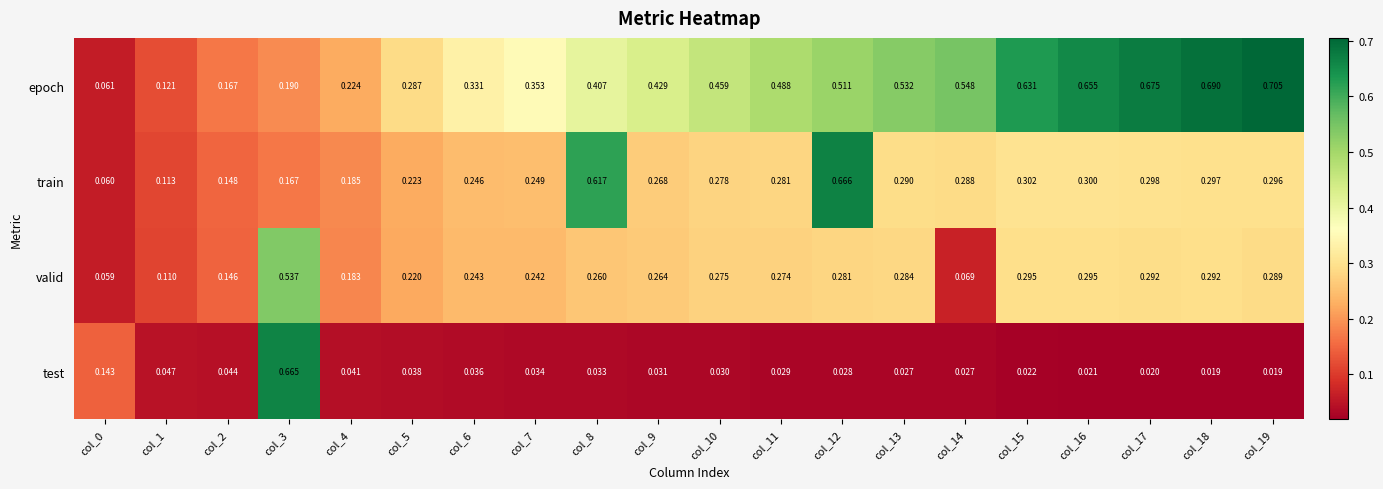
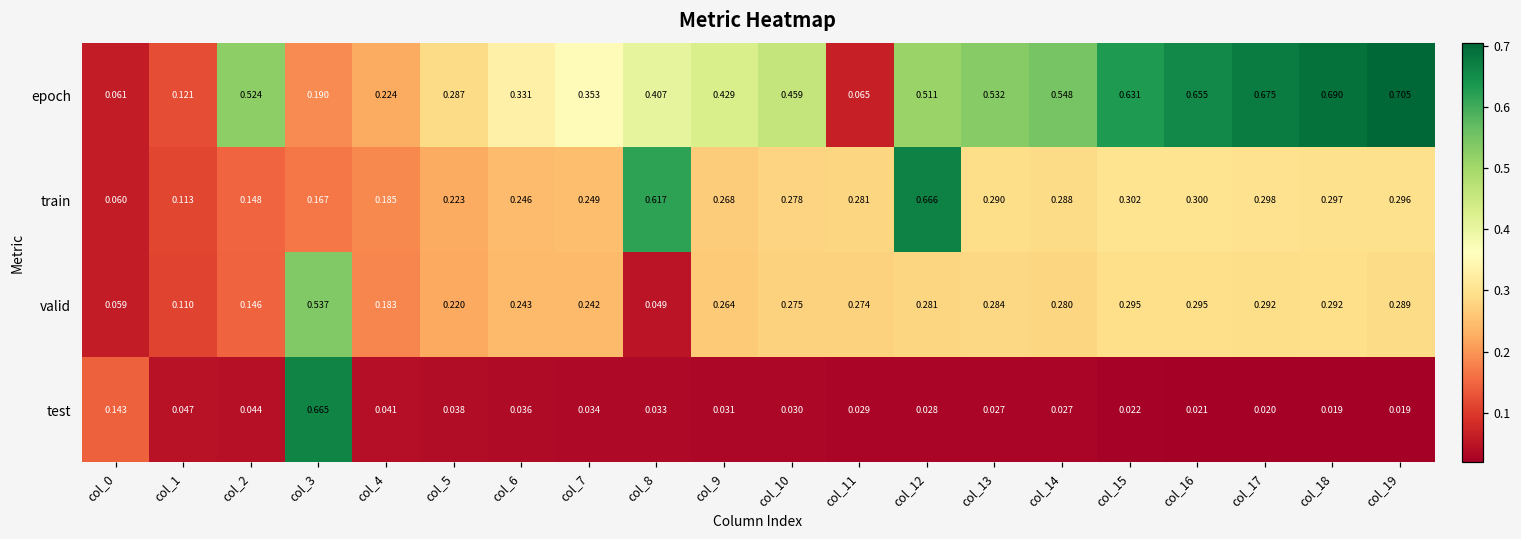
  {
    "epoch": {
      "col_0": 0.061,
      "col_1": 0.121,
-     "col_2": 0.167,
+     "col_2": 0.524,
      "col_3": 0.190,
      "col_4": 0.224,
      "col_5": 0.287,
      "col_6": 0.331,
      "col_7": 0.353,
      "col_8": 0.407,
      "col_9": 0.429,
      "col_10": 0.459,
-     "col_11": 0.488,
+     "col_11": 0.065,
      "col_12": 0.511,
      "col_13": 0.532,
      "col_14": 0.548,
      "col_15": 0.631,
      "col_16": 0.655,
      "col_17": 0.675,
      "col_18": 0.690,
      "col_19": 0.705
    },
    "train": {
      "col_0": 0.060,
      "col_1": 0.113,
      "col_2": 0.148,
      "col_3": 0.167,
      "col_4": 0.185,
      "col_5": 0.223,
      "col_6": 0.246,
      "col_7": 0.249,
      "col_8": 0.617,
      "col_9": 0.268,
      "col_10": 0.278,
      "col_11": 0.281,
      "col_12": 0.666,
      "col_13": 0.290,
      "col_14": 0.288,
      "col_15": 0.302,
      "col_16": 0.300,
      "col_17": 0.298,
      "col_18": 0.297,
      "col_19": 0.296
    },
    "valid": {
      "col_0": 0.059,
      "col_1": 0.110,
      "col_2": 0.146,
      "col_3": 0.537,
      "col_4": 0.183,
      "col_5": 0.220,
      "col_6": 0.243,
      "col_7": 0.242,
-     "col_8": 0.260,
+     "col_8": 0.049,
      "col_9": 0.264,
      "col_10": 0.275,
      "col_11": 0.274,
      "col_12": 0.281,
      "col_13": 0.284,
-     "col_14": 0.069,
+     "col_14": 0.280,
      "col_15": 0.295,
      "col_16": 0.295,
      "col_17": 0.292,
      "col_18": 0.292,
      "col_19": 0.289
    },
    "test": {
      "col_0": 0.143,
      "col_1": 0.047,
      "col_2": 0.044,
      "col_3": 0.665,
      "col_4": 0.041,
      "col_5": 0.038,
      "col_6": 0.036,
      "col_7": 0.034,
      "col_8": 0.033,
      "col_9": 0.031,
      "col_10": 0.030,
      "col_11": 0.029,
      "col_12": 0.028,
      "col_13": 0.027,
      "col_14": 0.027,
      "col_15": 0.022,
      "col_16": 0.021,
      "col_17": 0.020,
      "col_18": 0.019,
      "col_19": 0.019
    }
  }
